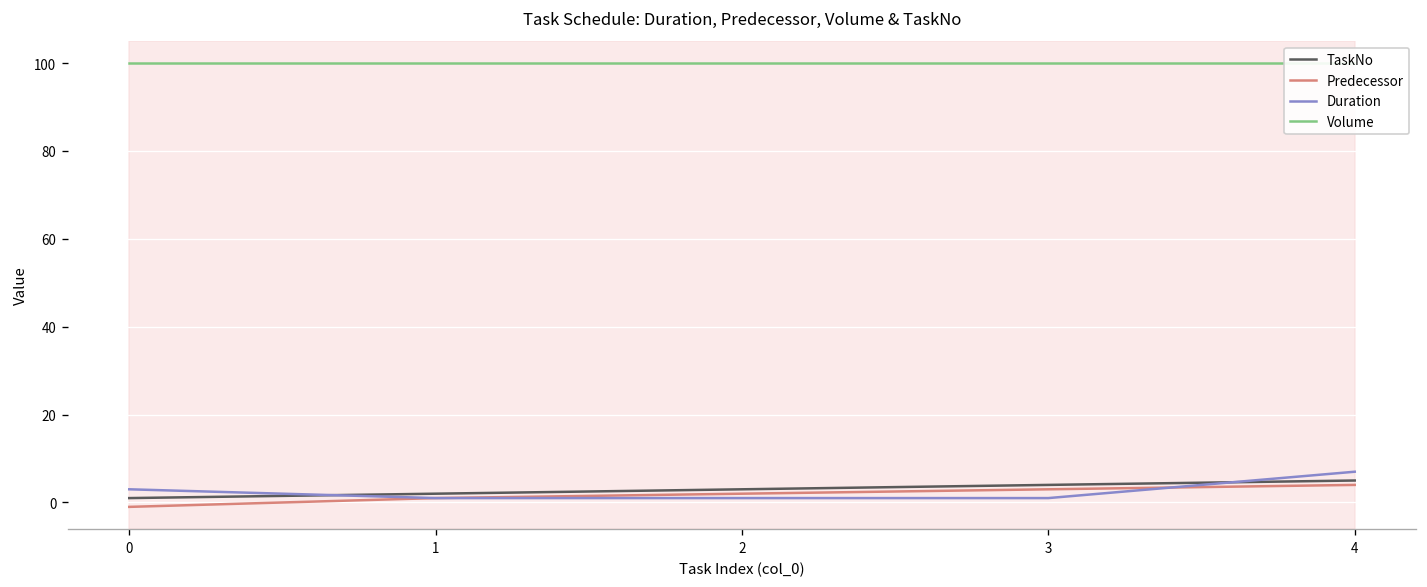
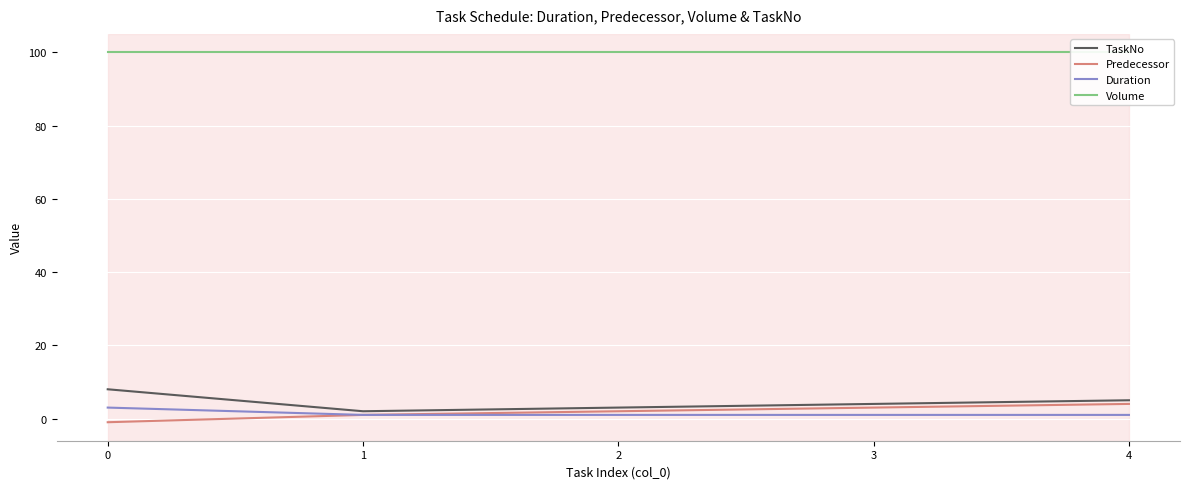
  {
    "TaskNo": {
-     "0": 1,
+     "0": 8,
      "1": 2,
      "2": 3,
      "3": 4,
      "4": 5
    },
    "Predecessor": {
      "0": -1,
      "2": 2,
      "3": 3,
      "4": 4
    },
    "Duration": {
      "0": 3,
      "2": 1,
      "3": 1,
-     "4": 7
+     "4": 1
    },
    "Volume": {
      "0": 100,
      "1": 100,
      "2": 100,
      "3": 100
    }
  }
